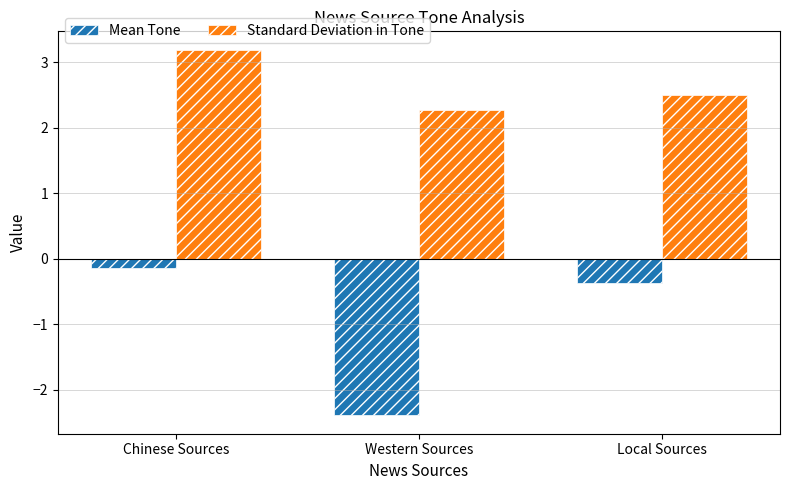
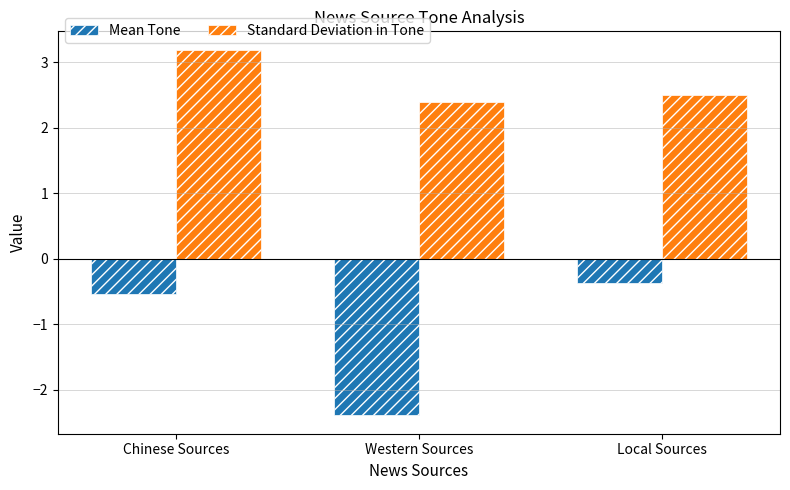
  {
    "Mean Tone": {
-     "Chinese Sources": -0.1,
+     "Chinese Sources": -0.5,
      "Western Sources": -2.4,
      "Local Sources": -0.4
    },
    "Standard Deviation in Tone": {
      "Chinese Sources": 3.2,
-     "Western Sources": 2.3,
+     "Western Sources": 2.4,
      "Local Sources": 2.5
    }
  }
